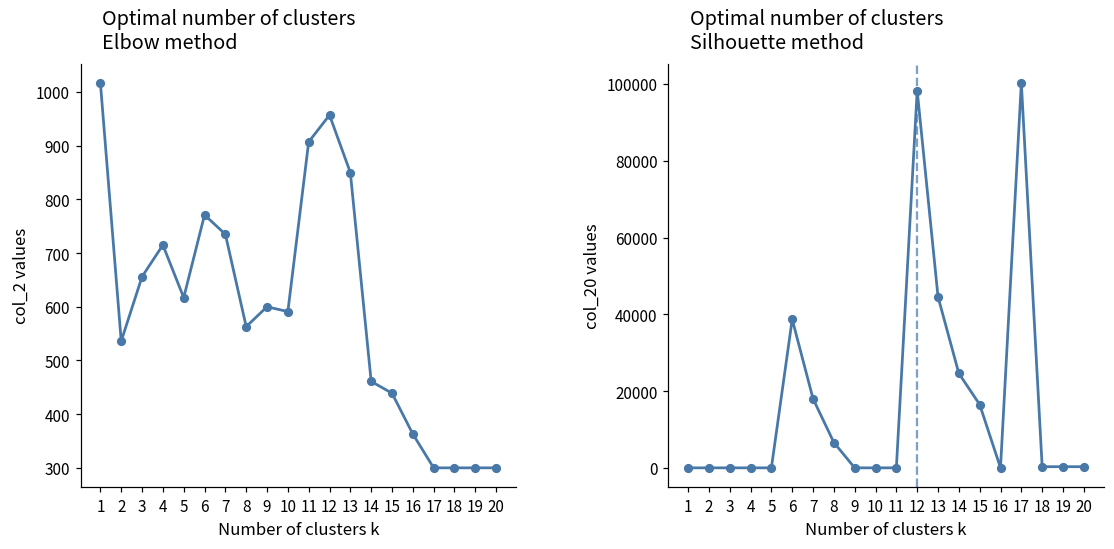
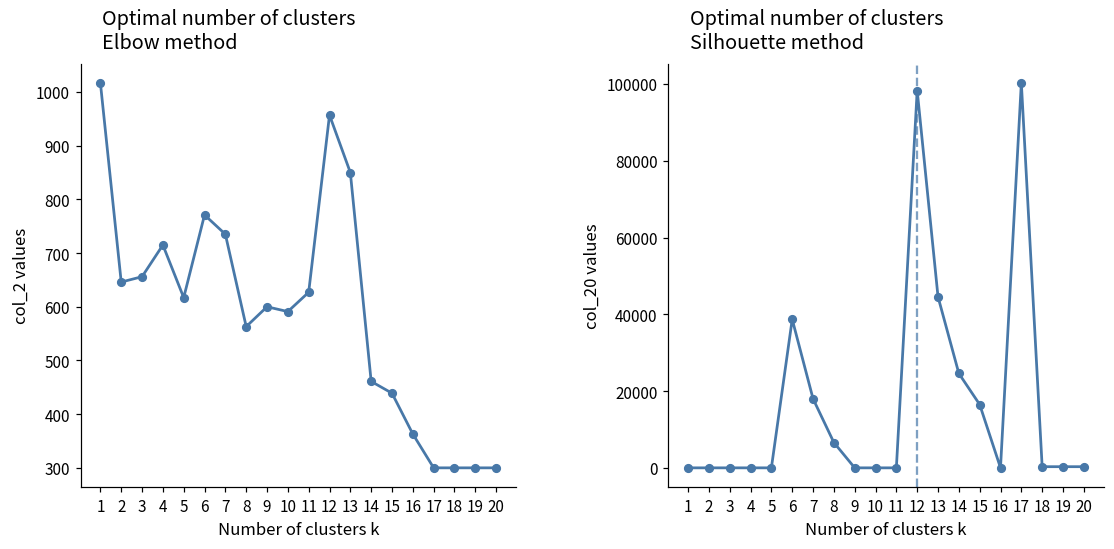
  {
    "Optimal number of clusters Elbow method": {
      "1": 1020,
-     "2": 540,
+     "2": 650,
      "3": 660,
      "4": 720,
      "5": 620,
      "6": 770,
      "7": 740,
      "8": 560,
      "9": 600,
      "10": 590,
-     "11": 910,
+     "11": 630,
      "12": 960,
      "13": 850,
      "14": 460,
      "15": 440,
      "16": 360,
      "17": 300,
      "18": 300,
      "19": 300,
      "20": 300
    },
    "Optimal number of clusters Silhouette method": {
      "1": 0,
      "2": 0,
      "3": 0,
      "4": 0,
      "5": 0,
      "6": 39000,
      "7": 18000,
      "8": 7000,
      "9": 0,
      "10": 0,
      "11": 0,
      "12": 98000,
      "13": 45000,
      "14": 25000,
      "15": 17000,
      "16": 0,
      "17": 100000,
      "18": 0,
      "19": 0,
      "20": 0
    }
  }
